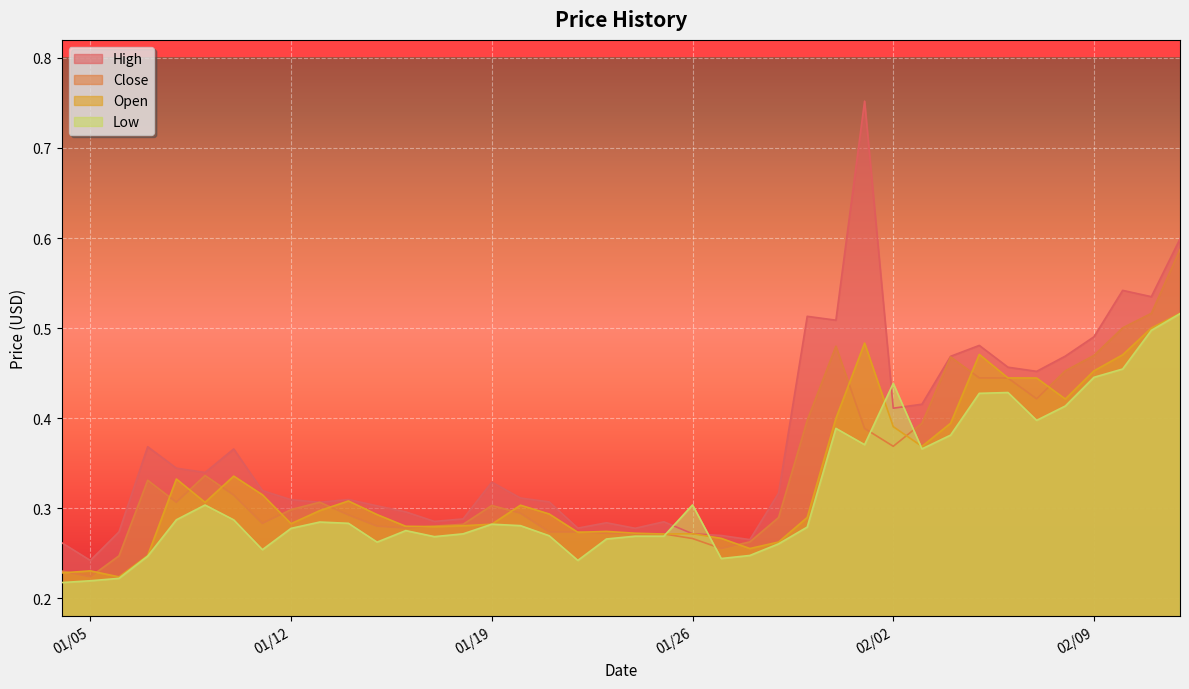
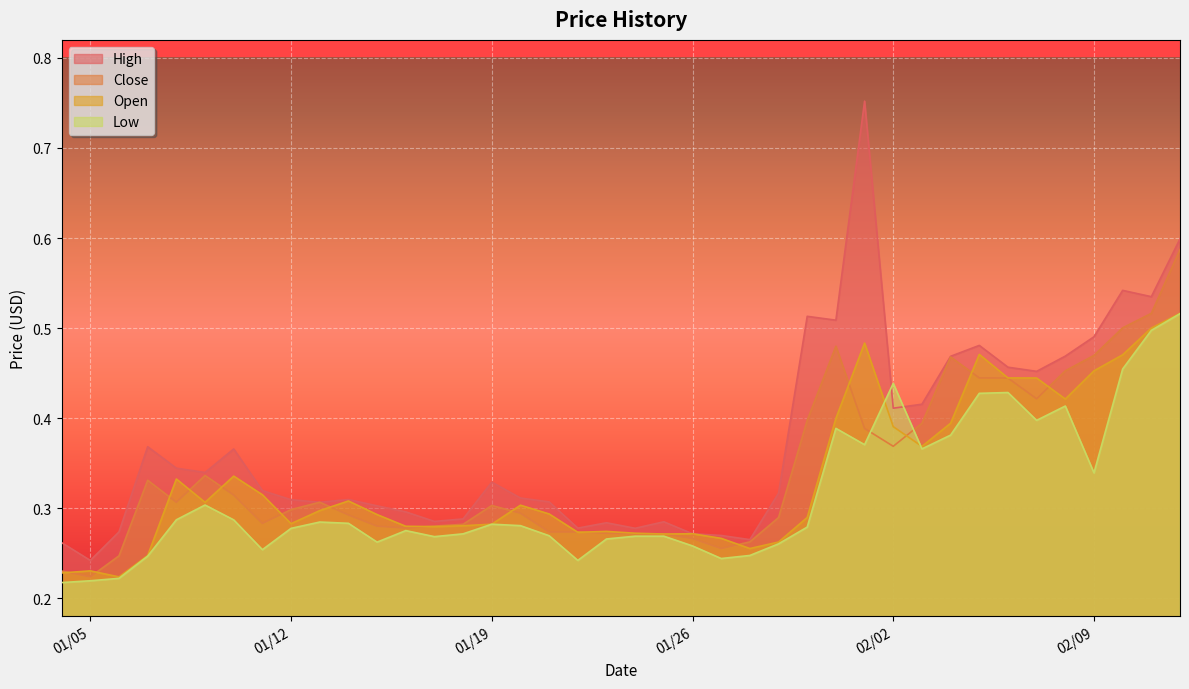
  {
    "Low": {
      "01/05": 0.22,
      "01/12": 0.28,
-     "01/26": 0.30,
+     "01/26": 0.26,
      "02/02": 0.44,
-     "02/09": 0.45
+     "02/09": 0.34
    }
  }
